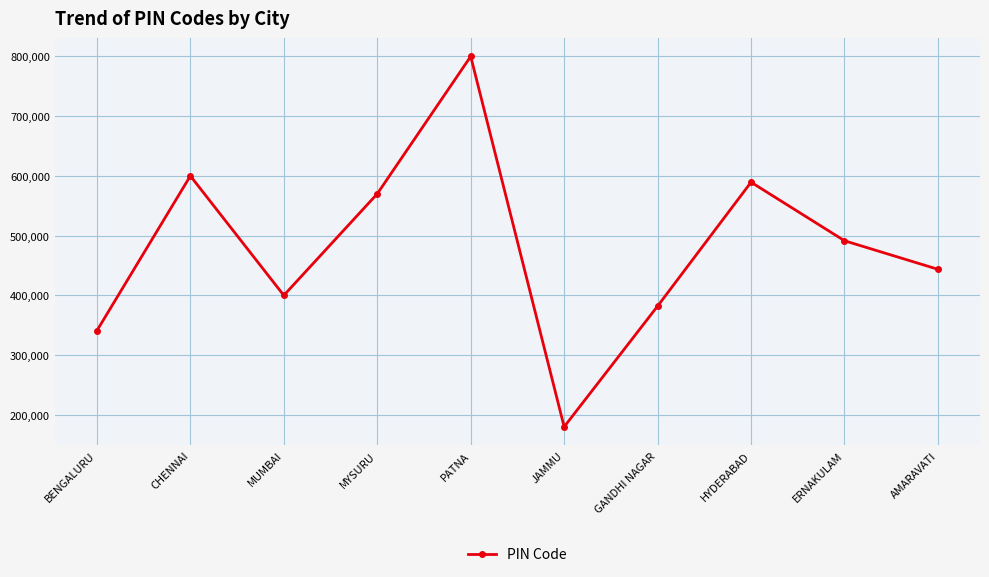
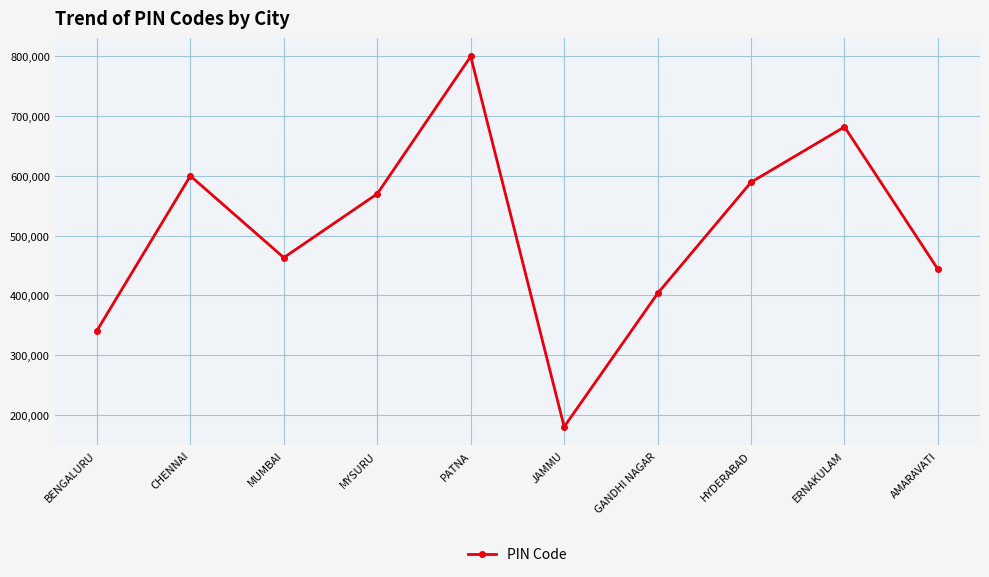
  {
    "BENGALURU": "340,000",
    "CHENNAI": "600,000",
-   "MUMBAI": "400,000",
+   "MUMBAI": "460,000",
    "MYSURU": "570,000",
    "PATNA": "800,000",
    "JAMMU": "180,000",
-   "GANDHI NAGAR": "380,000",
+   "GANDHI NAGAR": "400,000",
    "HYDERABAD": "590,000",
-   "ERNAKULAM": "490,000",
+   "ERNAKULAM": "680,000",
    "AMARAVATI": "440,000"
  }
